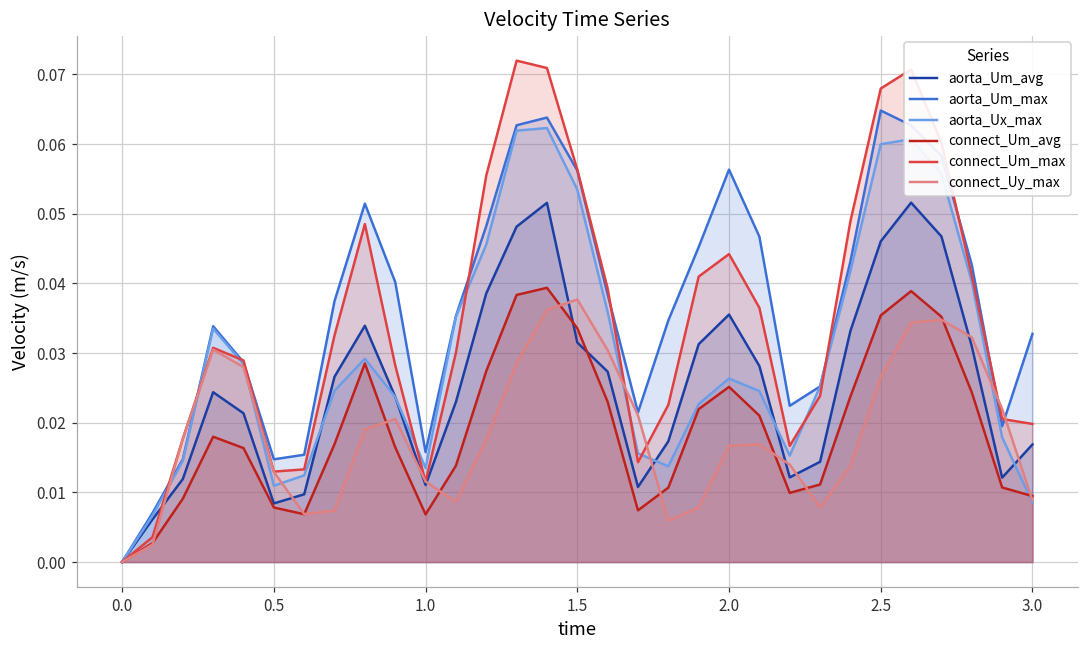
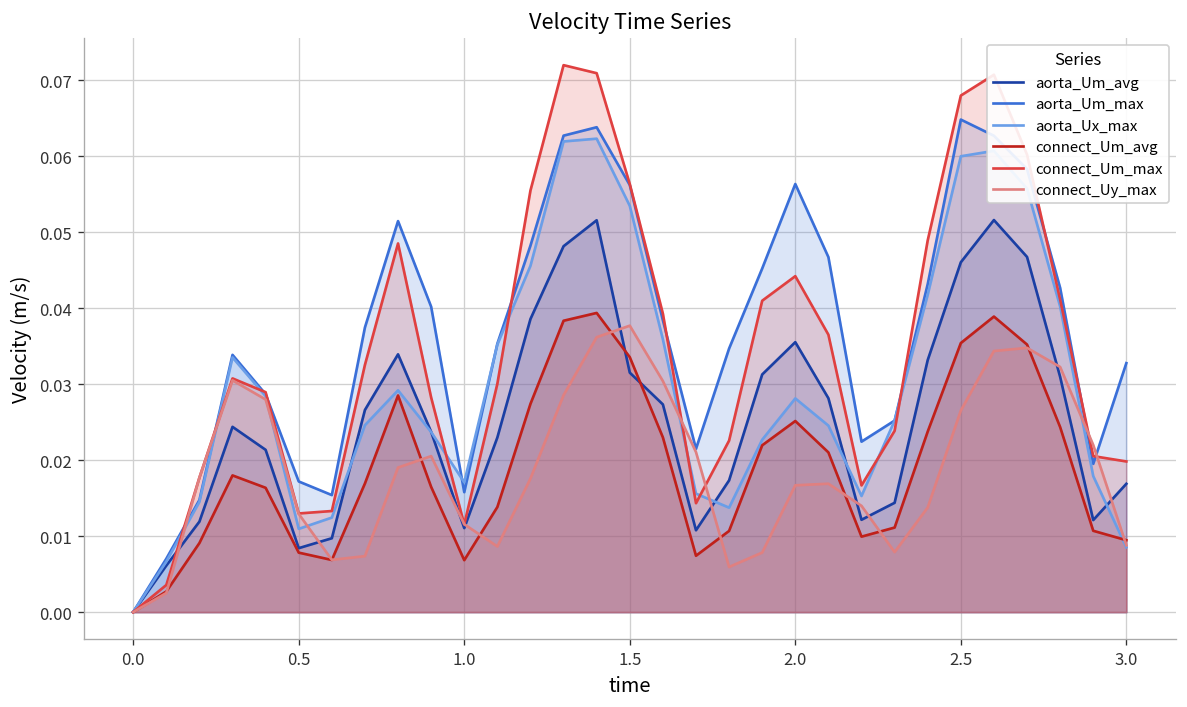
  {
    "aorta_Um_avg": {
      "0.5": 0.008,
      "1.0": 0.011,
      "1.5": 0.032,
      "2.0": 0.036,
      "2.5": 0.046,
      "3.0": 0.017
    },
    "aorta_Um_max": {
-     "0.5": 0.015,
+     "0.5": 0.017,
      "1.0": 0.016,
      "2.0": 0.056,
      "2.5": 0.065,
      "3.0": 0.033
    },
    "aorta_Ux_max": {
      "0.5": 0.011,
-     "1.0": 0.013,
+     "1.0": 0.017,
      "1.5": 0.053,
-     "2.0": 0.026,
+     "2.0": 0.028,
      "2.5": 0.060
    },
    "connect_Uy_max": {
      "1.5": 0.038,
      "2.0": 0.017,
      "2.5": 0.027
    }
  }
